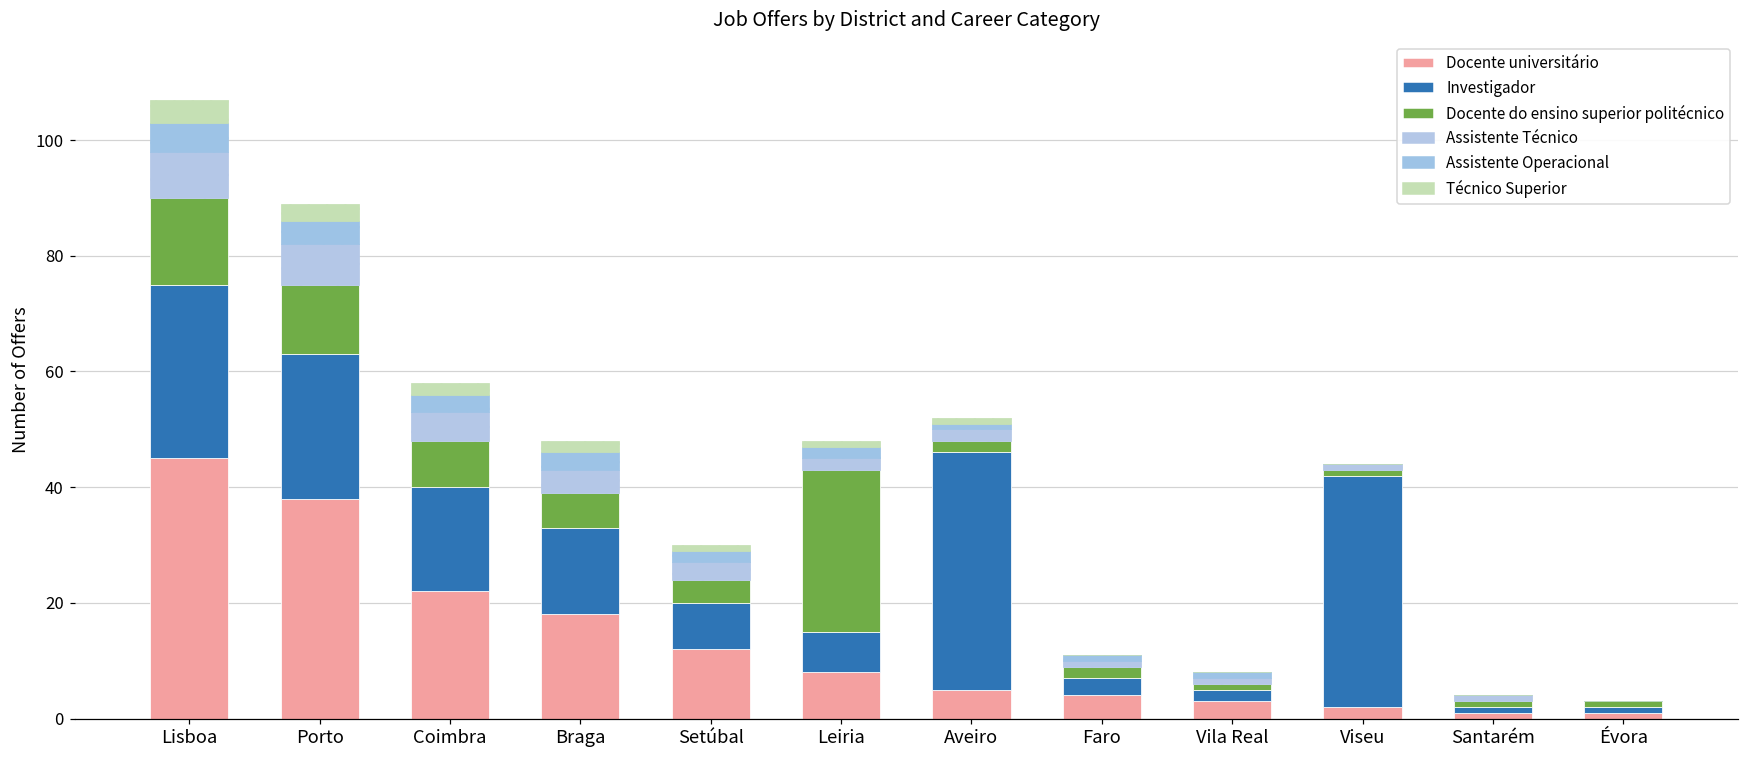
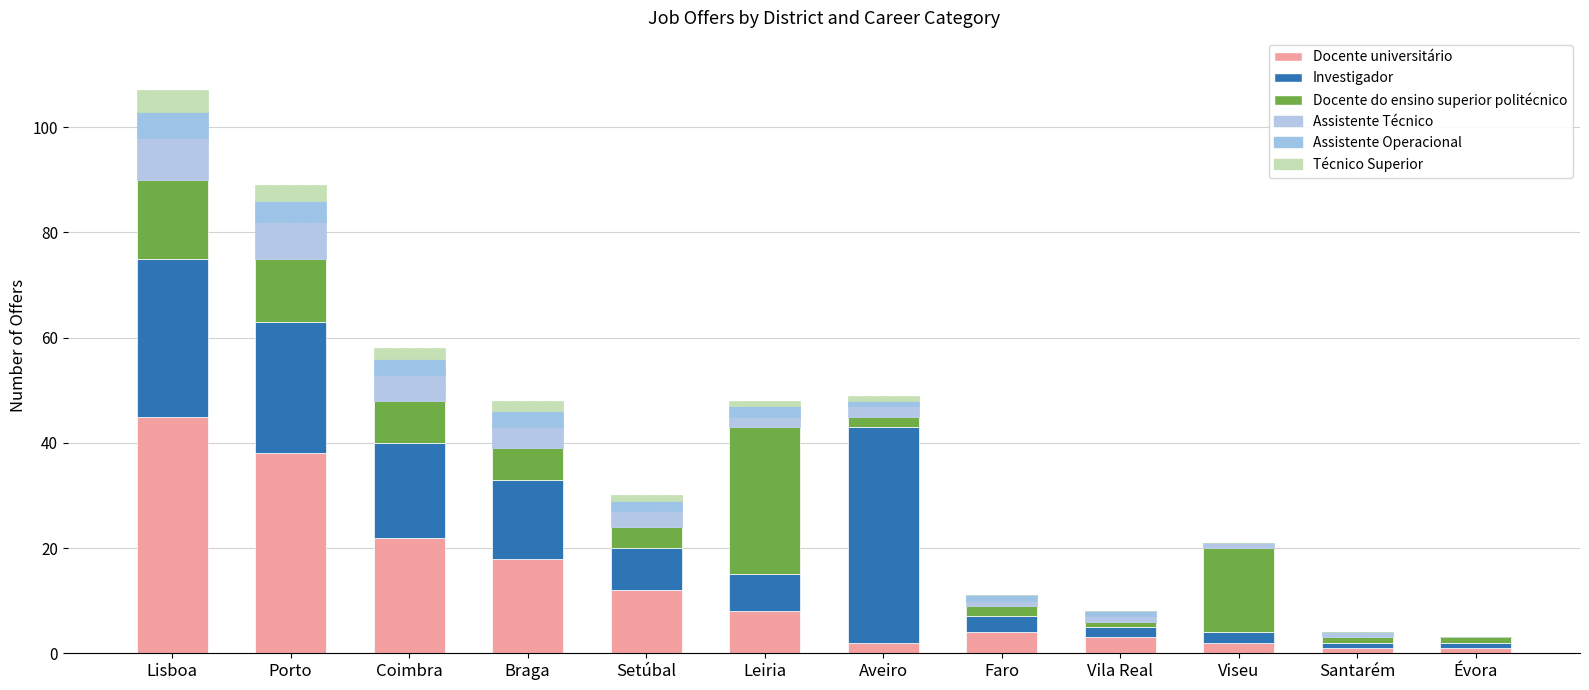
  {
    "Docente universitário": {
      "Lisboa": 45,
      "Porto": 38,
      "Coimbra": 22,
      "Braga": 18,
      "Setúbal": 12,
      "Leiria": 8,
-     "Aveiro": 5,
+     "Aveiro": 2,
      "Faro": 4,
      "Vila Real": 3,
      "Viseu": 2,
      "Santarém": 1,
      "Évora": 1
    },
    "Investigador": {
      "Lisboa": 30,
      "Porto": 25,
      "Coimbra": 18,
      "Braga": 15,
      "Setúbal": 8,
      "Leiria": 7,
      "Aveiro": 41,
      "Faro": 3,
      "Vila Real": 2,
-     "Viseu": 40,
+     "Viseu": 2,
      "Santarém": 1,
      "Évora": 1
    },
    "Docente do ensino superior politécnico": {
      "Lisboa": 15,
      "Porto": 12,
      "Coimbra": 8,
      "Braga": 6,
      "Setúbal": 4,
      "Leiria": 28,
      "Aveiro": 2,
      "Faro": 2,
      "Vila Real": 1,
-     "Viseu": 1,
+     "Viseu": 16,
      "Santarém": 1,
      "Évora": 1
    }
  }
